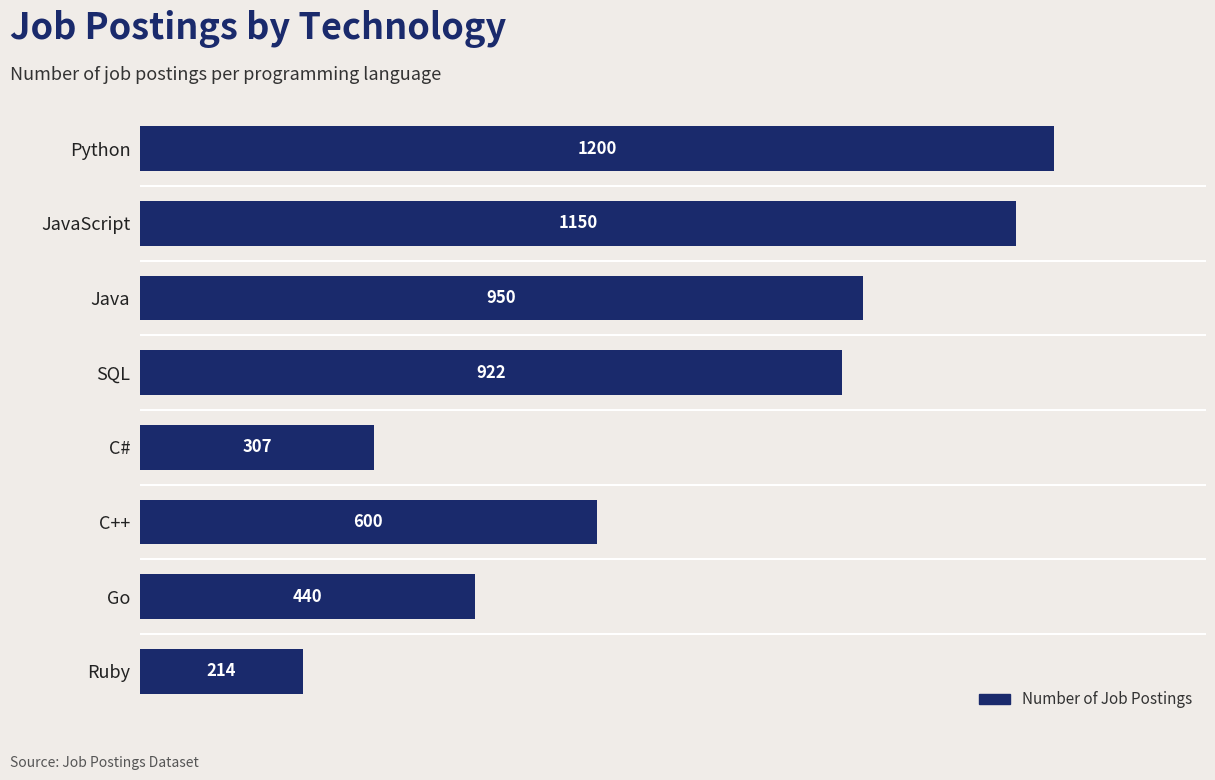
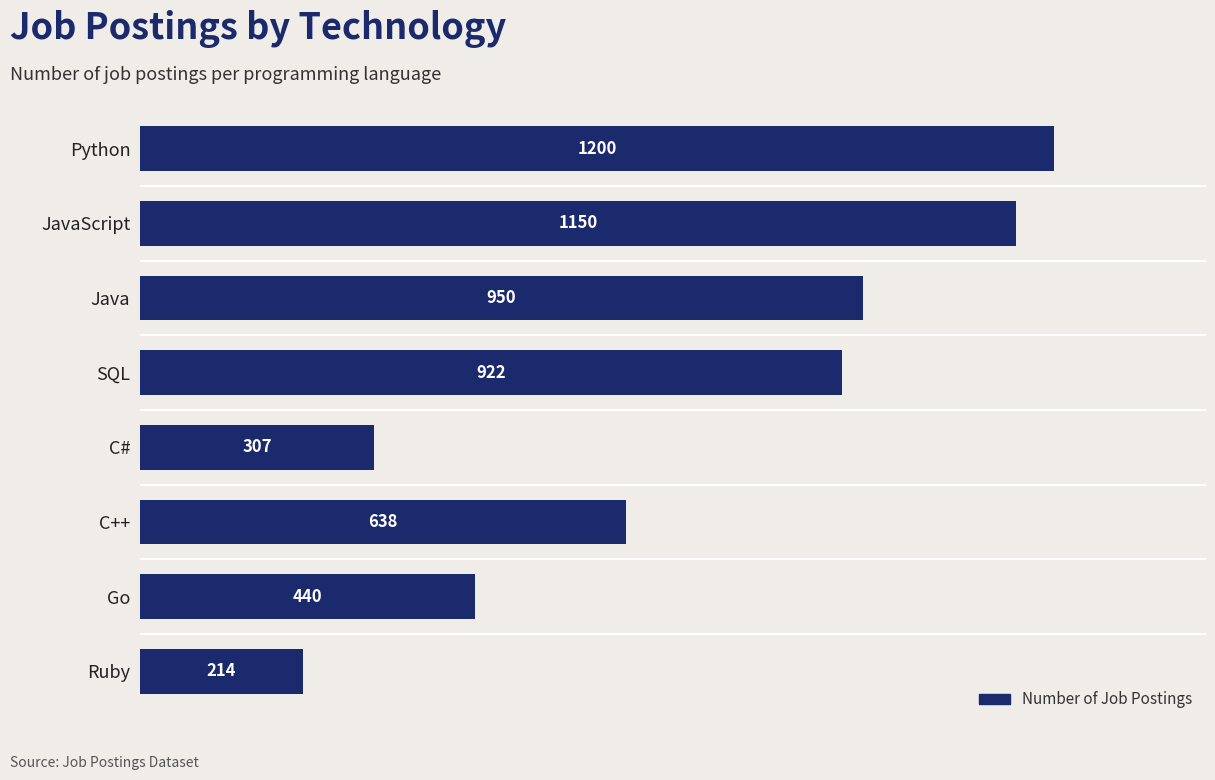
  {
    "Python": 1200,
    "JavaScript": 1150,
    "Java": 950,
    "SQL": 922,
    "C#": 307,
-   "C++": 600,
+   "C++": 638,
    "Go": 440,
    "Ruby": 214
  }
